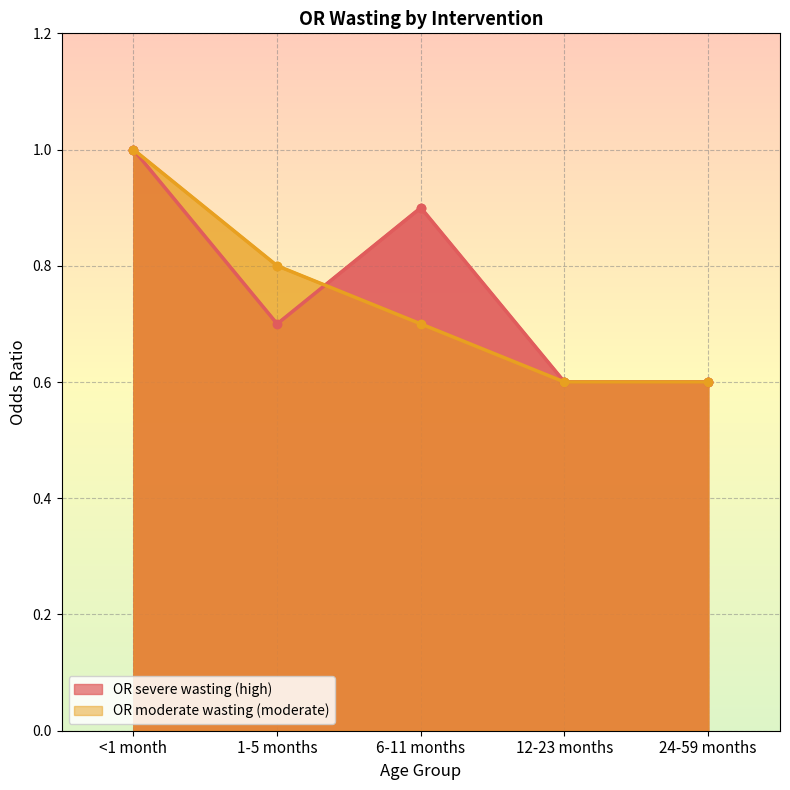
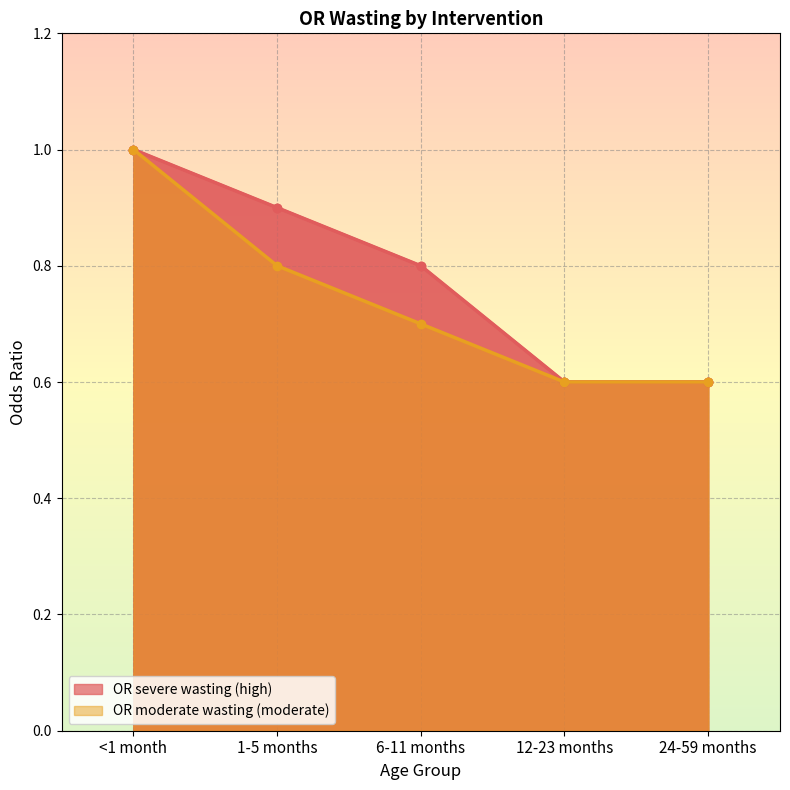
  {
    "OR severe wasting (high)": {
-     "1-5 months": 0.7,
-     "6-11 months": 0.9
+     "1-5 months": 0.9,
+     "6-11 months": 0.8
    },
    "OR moderate wasting (moderate)": {
      "1-5 months": 0.8,
      "6-11 months": 0.7
    }
  }
